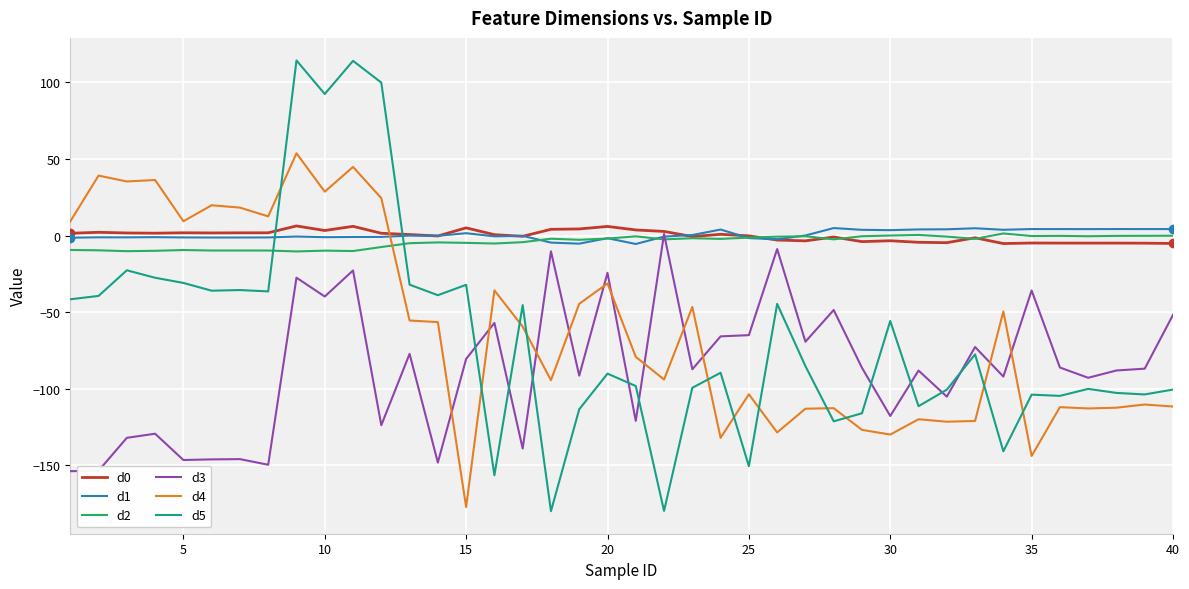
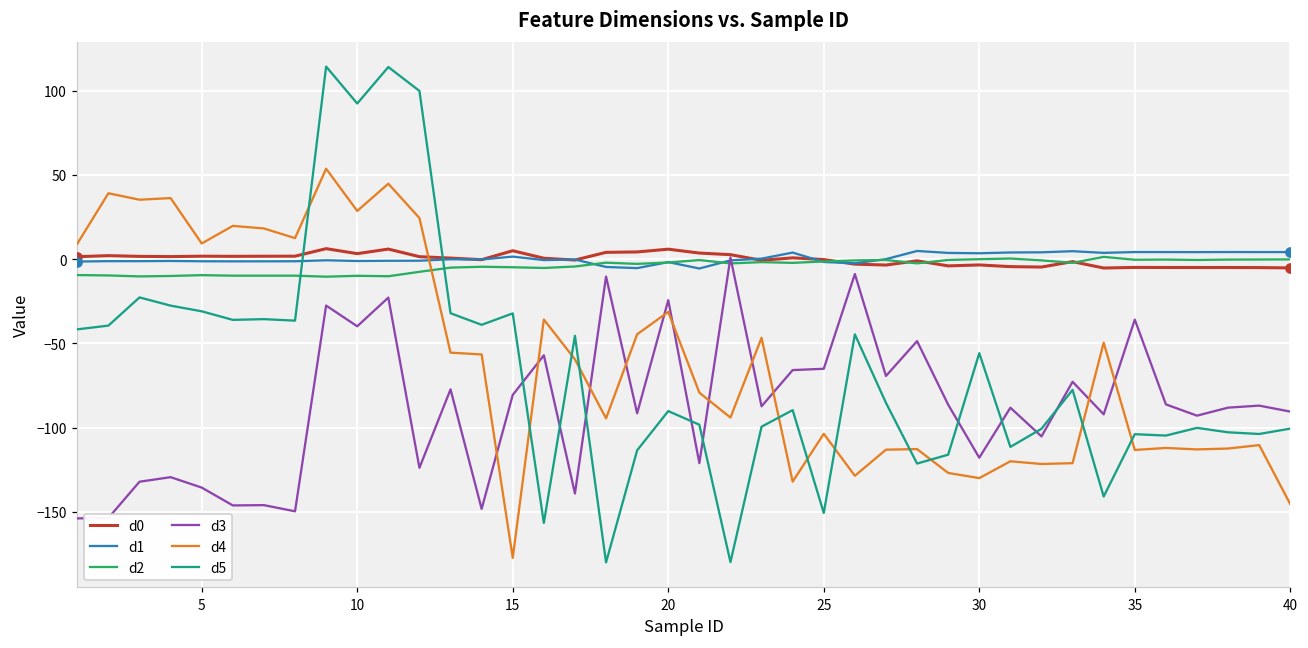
  {
    "d3": {
-     "5": -147,
+     "5": -136,
      "10": -40,
      "15": -81,
      "20": -24,
      "25": -65,
      "30": -118,
      "35": -36,
-     "40": -52
+     "40": -90
    },
    "d4": {
      "5": 9,
      "10": 29,
      "15": -177,
      "20": -31,
      "25": -104,
      "30": -130,
-     "35": -144,
-     "40": -112
+     "35": -113,
+     "40": -145
    }
  }
